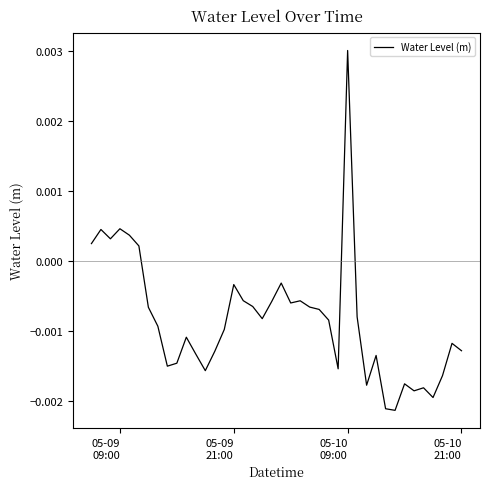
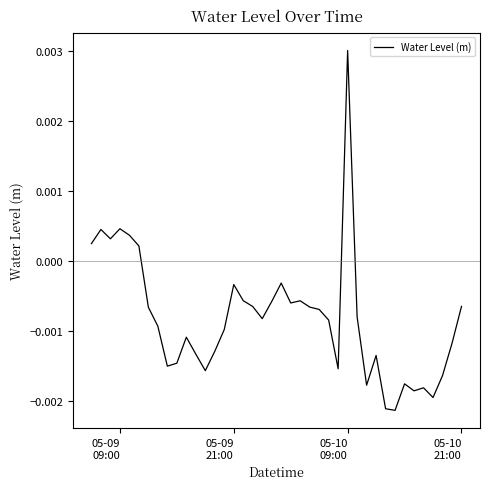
  {
    "05-09 09:00": 0.0005,
    "05-09 21:00": -0.0003,
    "05-10 09:00": 0.0030,
-   "05-10 21:00": -0.0013
+   "05-10 21:00": -0.0006
  }
